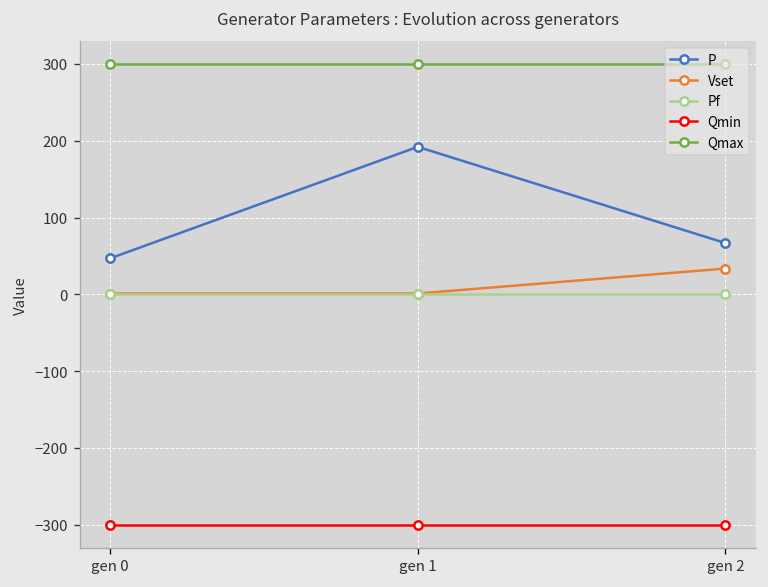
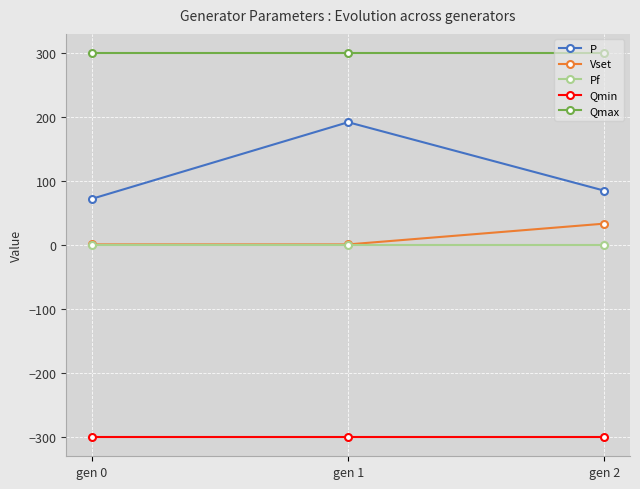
  {
    "P": {
-     "gen 0": 50,
+     "gen 0": 70,
      "gen 1": 190,
-     "gen 2": 70
+     "gen 2": 90
    },
    "Vset": {
      "gen 2": 30
    },
    "Pf": {
      "gen 2": 0
    },
    "Qmin": {
      "gen 0": -300,
      "gen 1": -300,
      "gen 2": -300
    },
    "Qmax": {
      "gen 0": 300,
      "gen 1": 300
    }
  }
